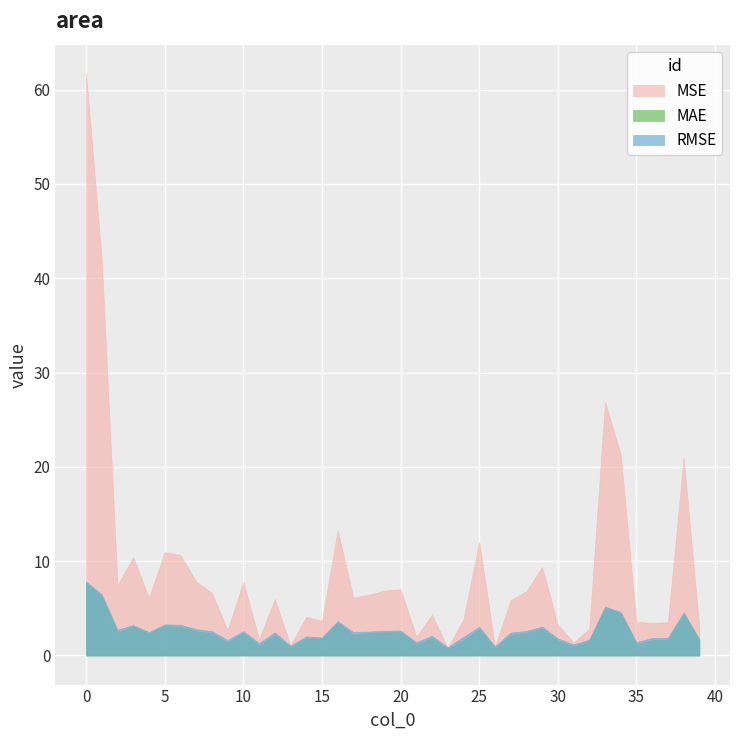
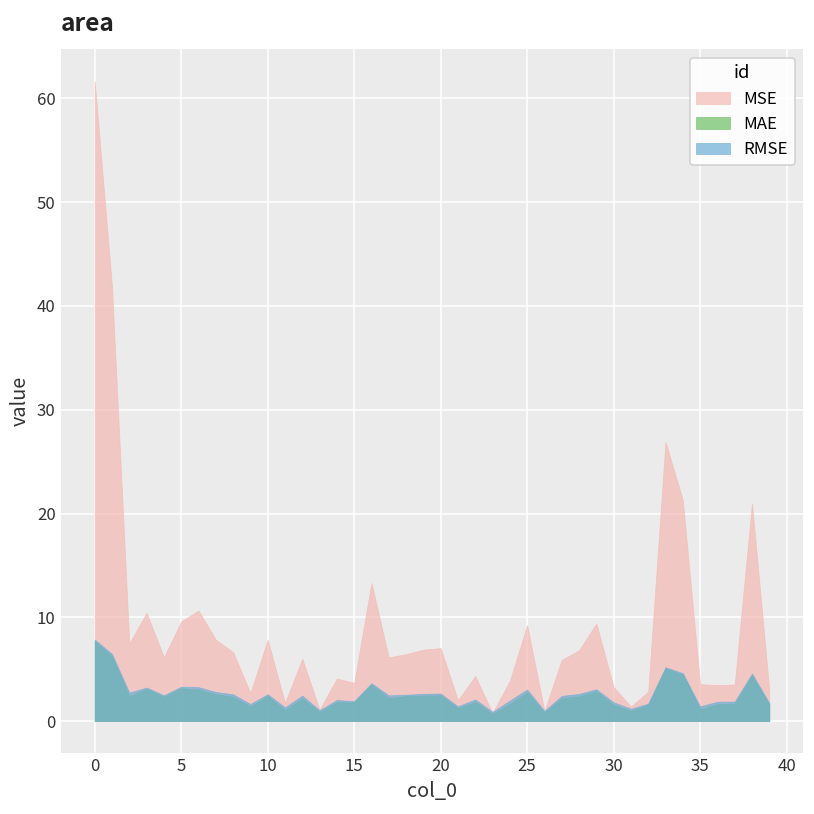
  {
    "MSE": {
      "0": 62,
-     "5": 11,
+     "5": 10,
      "10": 8,
      "15": 4,
      "20": 7,
-     "25": 12,
+     "25": 9,
      "30": 3,
      "35": 4
    }
  }
